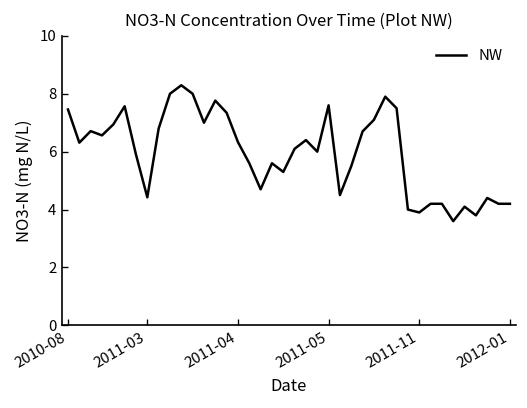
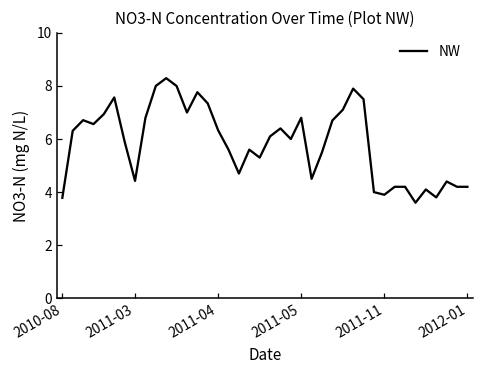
  {
-   "2010-08": 7.5,
+   "2010-08": 3.8,
    "2011-03": 4.4,
    "2011-04": 6.3,
-   "2011-05": 7.6,
+   "2011-05": 6.8,
    "2011-11": 3.9,
    "2012-01": 4.2
  }
